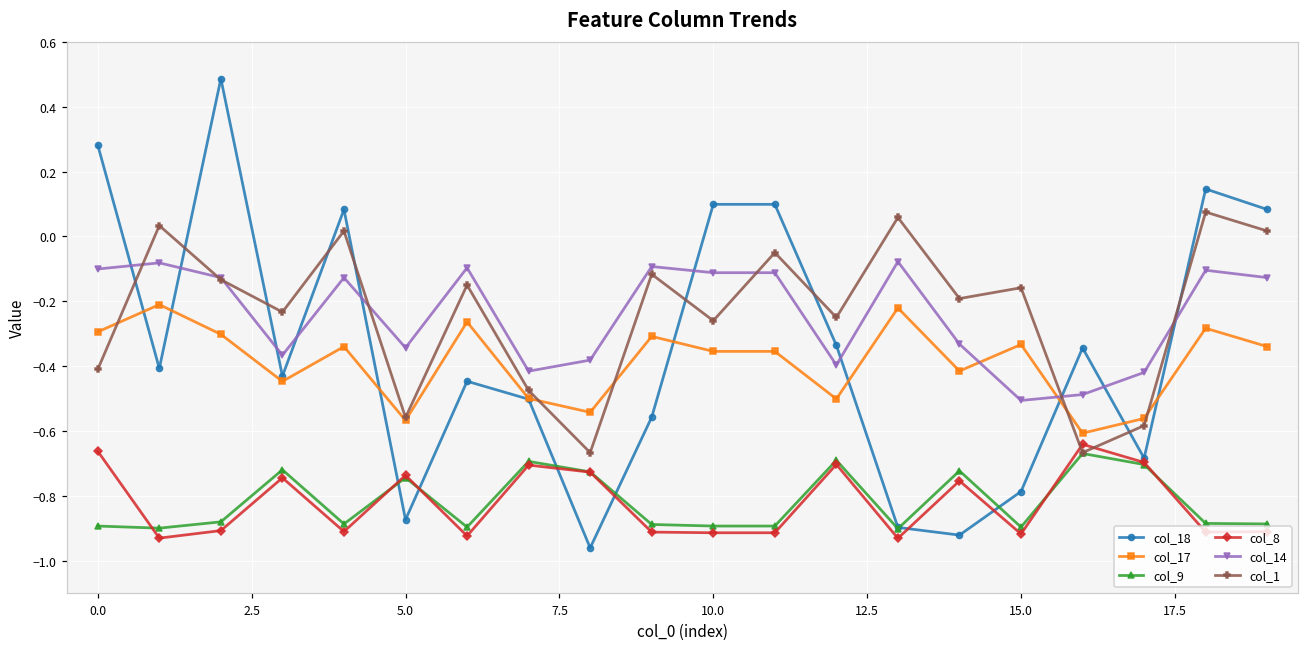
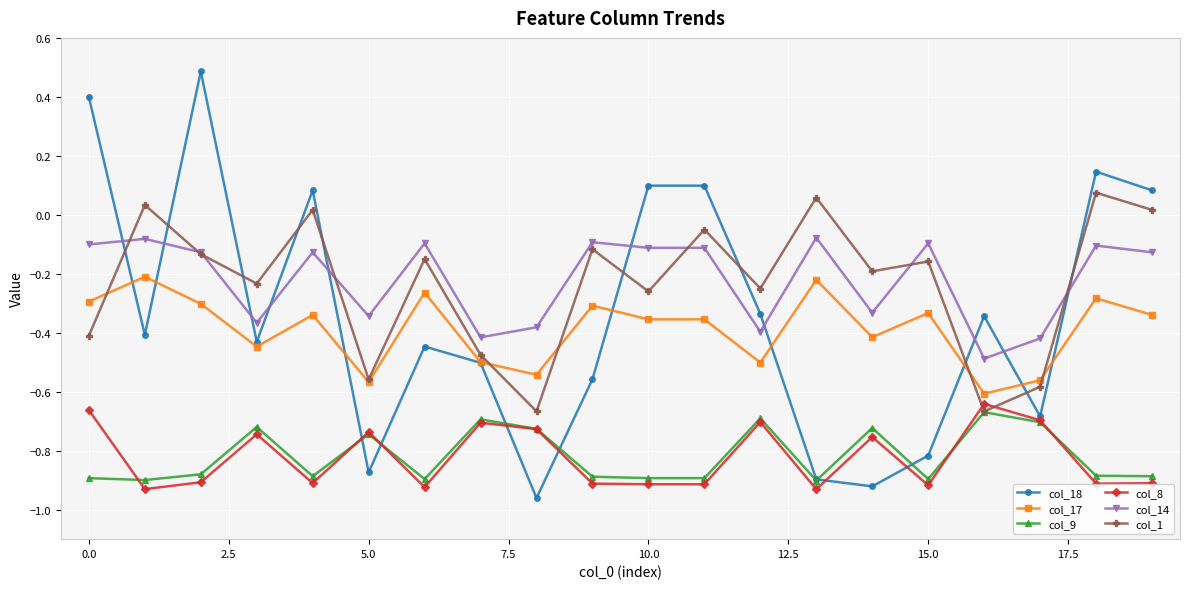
  {
    "col_18": {
-     "0.0": 0.28,
+     "0.0": 0.40,
      "5.0": -0.87,
      "10.0": 0.10,
-     "15.0": -0.79
+     "15.0": -0.82
    },
    "col_17": {
      "0.0": -0.29,
      "5.0": -0.57,
      "10.0": -0.35,
      "15.0": -0.33
    },
    "col_9": {
      "0.0": -0.89,
      "10.0": -0.89,
      "15.0": -0.90
    },
    "col_8": {
      "0.0": -0.66,
      "10.0": -0.91,
      "15.0": -0.92
    },
    "col_14": {
      "0.0": -0.10,
      "5.0": -0.34,
      "10.0": -0.11,
-     "15.0": -0.51
+     "15.0": -0.10
    },
    "col_1": {
      "0.0": -0.41,
      "5.0": -0.56,
      "10.0": -0.26,
      "15.0": -0.16
    }
  }
